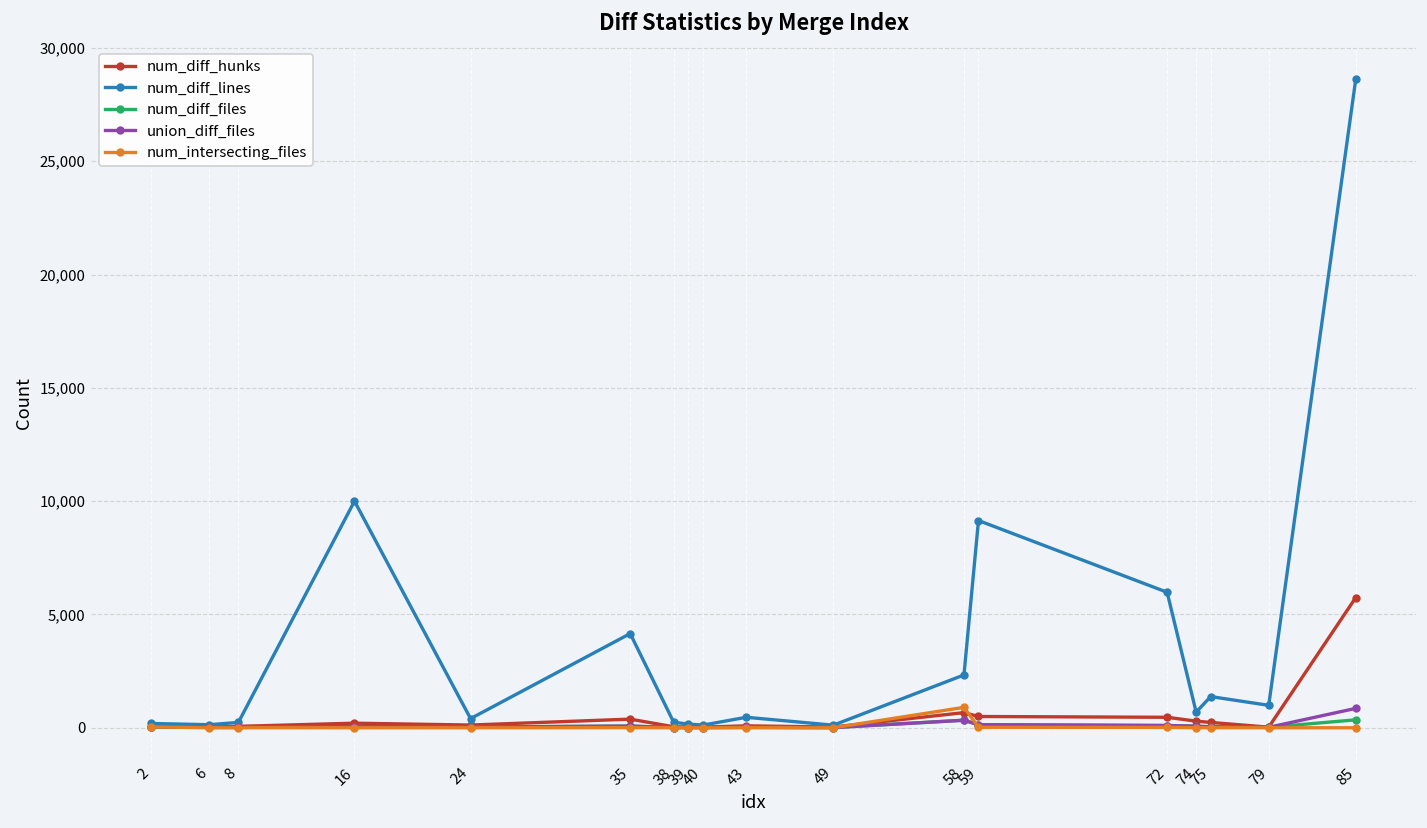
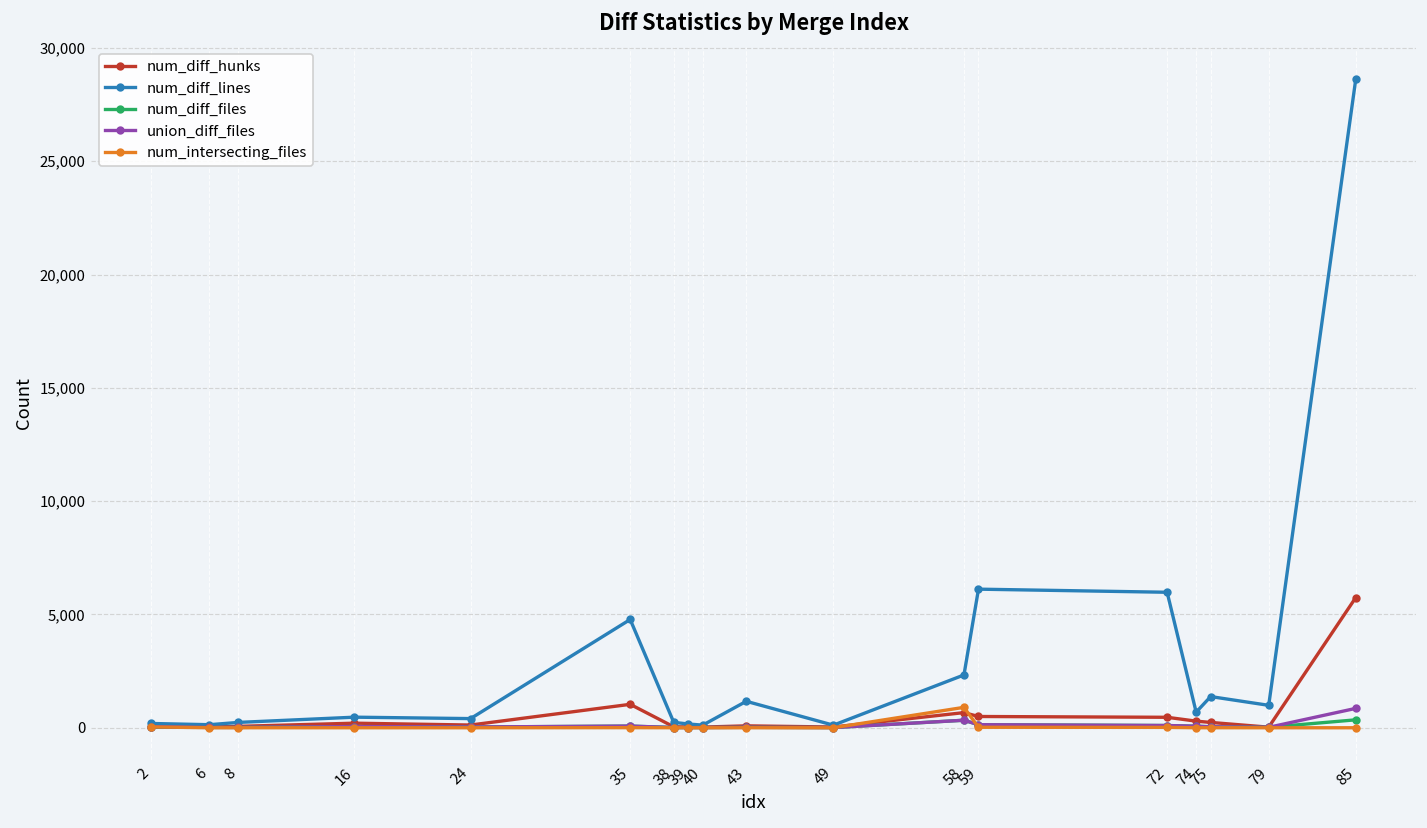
  {
    "num_diff_hunks": {
      "16": "200",
-     "35": "400",
+     "35": "1,000",
      "58": "700",
      "59": "500",
      "72": "500",
      "74": "300",
      "75": "200",
      "85": "5,700"
    },
    "num_diff_lines": {
      "2": "200",
      "8": "200",
-     "16": "10,000",
+     "16": "500",
      "24": "400",
-     "35": "4,200",
+     "35": "4,800",
      "38": "200",
-     "43": "500",
+     "43": "1,200",
      "58": "2,300",
-     "59": "9,100",
+     "59": "6,100",
      "72": "6,000",
      "74": "700",
      "75": "1,400",
      "79": "1,000",
      "85": "28,600"
    },
    "num_diff_files": {
      "85": "400"
    },
    "union_diff_files": {
      "85": "900"
    },
    "num_intersecting_files": {
      "58": "900",
      "85": "0"
    }
  }
